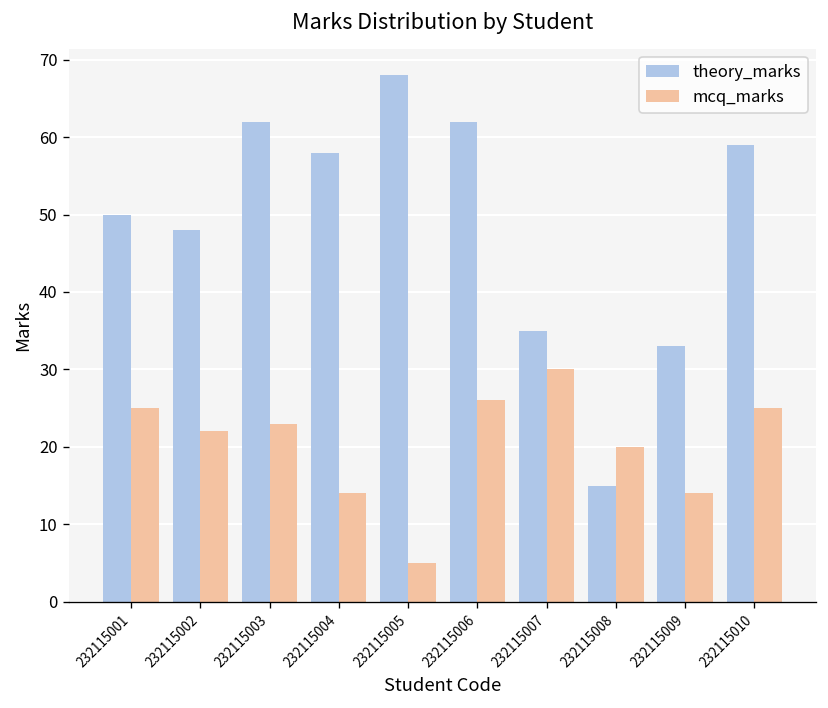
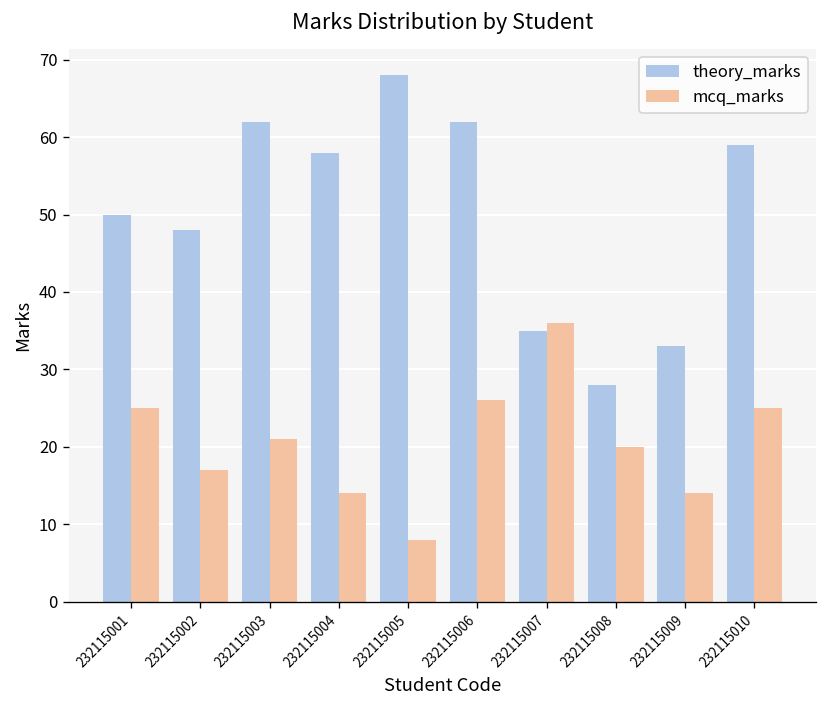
  {
    "theory_marks": {
      "232115001": 50,
      "232115002": 48,
      "232115003": 62,
      "232115004": 58,
      "232115005": 68,
      "232115006": 62,
      "232115007": 35,
-     "232115008": 15,
+     "232115008": 28,
      "232115009": 33,
      "232115010": 59
    },
    "mcq_marks": {
      "232115001": 25,
-     "232115002": 22,
-     "232115003": 23,
+     "232115002": 17,
+     "232115003": 21,
      "232115004": 14,
-     "232115005": 5,
+     "232115005": 8,
      "232115006": 26,
-     "232115007": 30,
+     "232115007": 36,
      "232115008": 20,
      "232115009": 14,
      "232115010": 25
    }
  }
